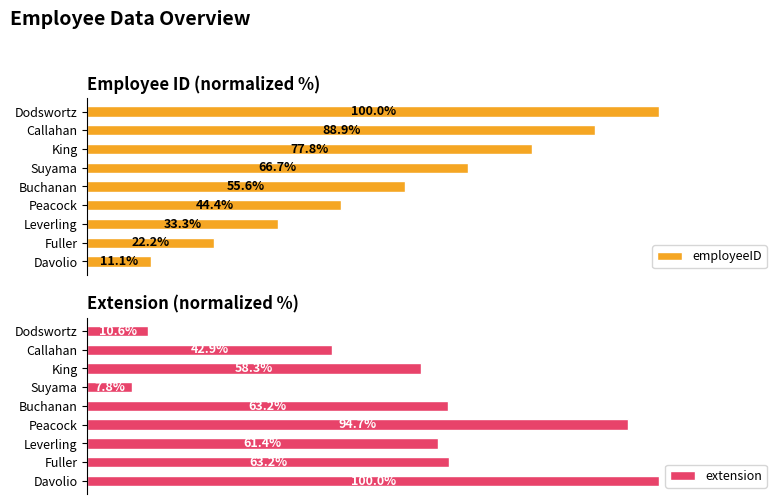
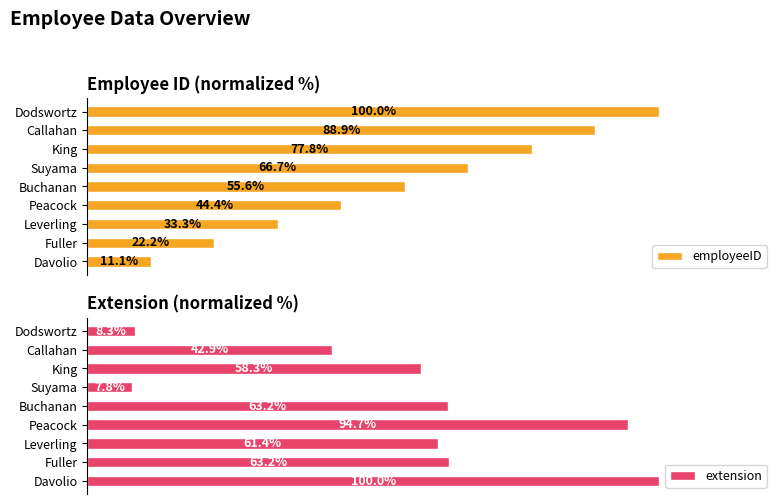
  {
    "Employee ID (normalized %)": {
      "Dodswortz": "100.0%",
      "Callahan": "88.9%",
      "King": "77.8%",
      "Suyama": "66.7%",
      "Buchanan": "55.6%",
      "Peacock": "44.4%",
      "Leverling": "33.3%",
      "Fuller": "22.2%",
      "Davolio": "11.1%"
    },
    "Extension (normalized %)": {
-     "Dodswortz": "10.6%",
+     "Dodswortz": "8.3%",
      "Callahan": "42.9%",
      "King": "58.3%",
      "Suyama": "7.8%",
      "Buchanan": "63.2%",
      "Peacock": "94.7%",
      "Leverling": "61.4%",
      "Fuller": "63.2%",
      "Davolio": "100.0%"
    }
  }
